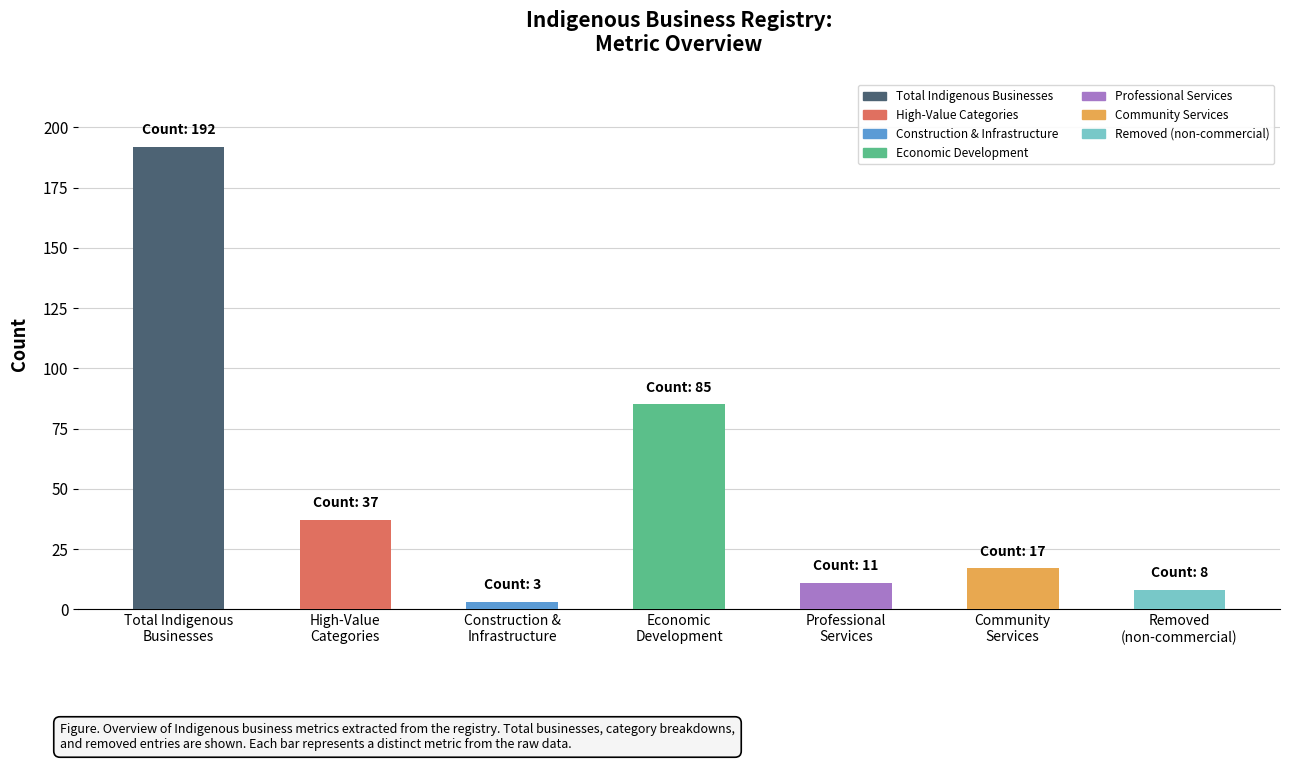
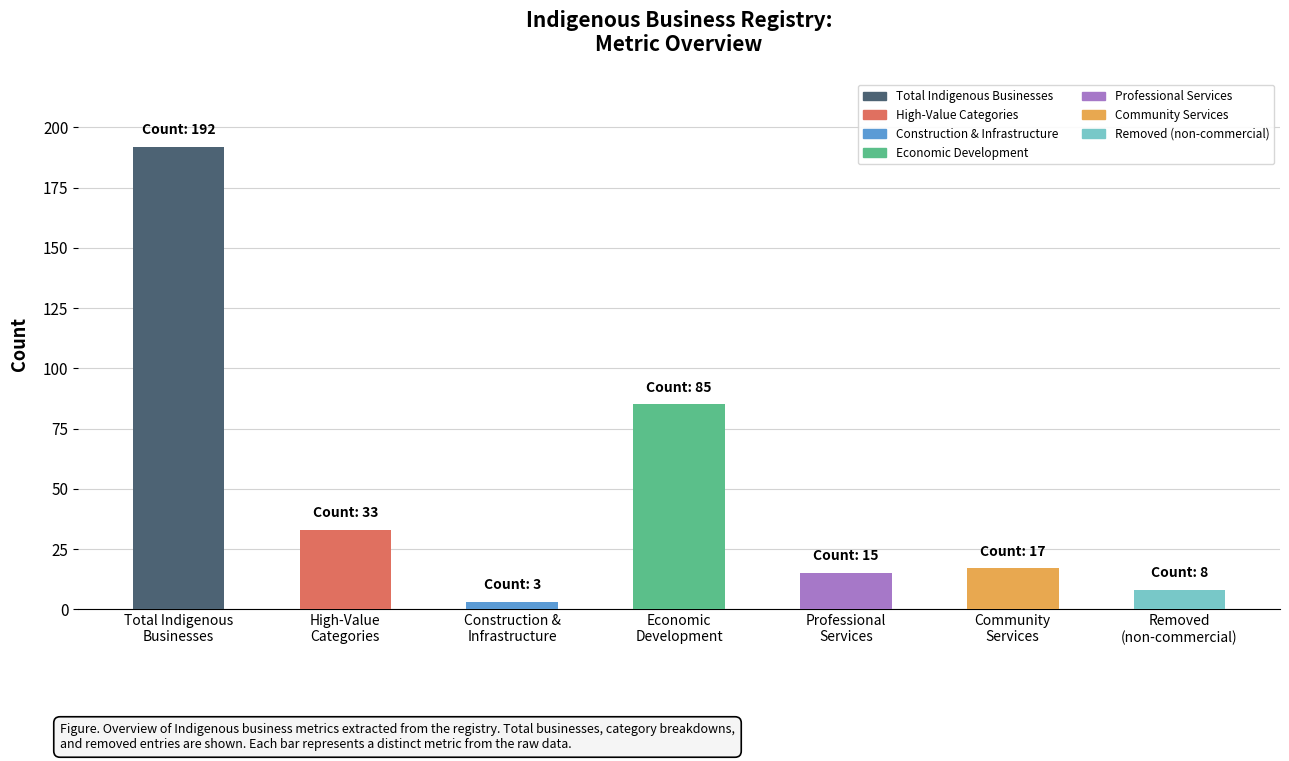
  {
    "Total Indigenous Businesses": 192,
-   "High-Value Categories": 37,
+   "High-Value Categories": 33,
    "Construction & Infrastructure": 3,
    "Economic Development": 85,
-   "Professional Services": 11,
+   "Professional Services": 15,
    "Community Services": 17,
    "Removed (non-commercial)": 8
  }
